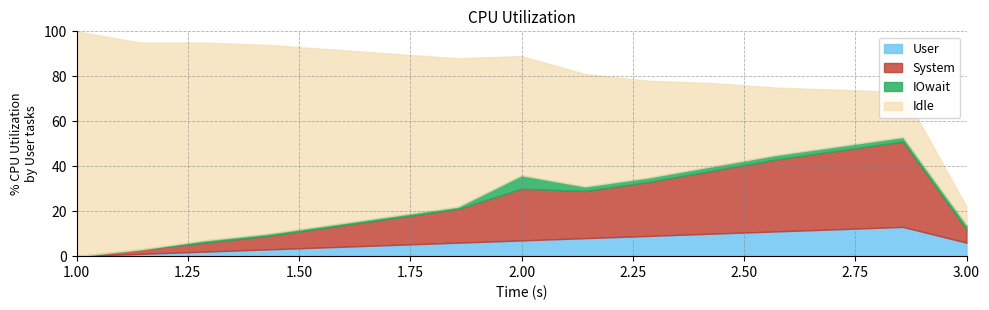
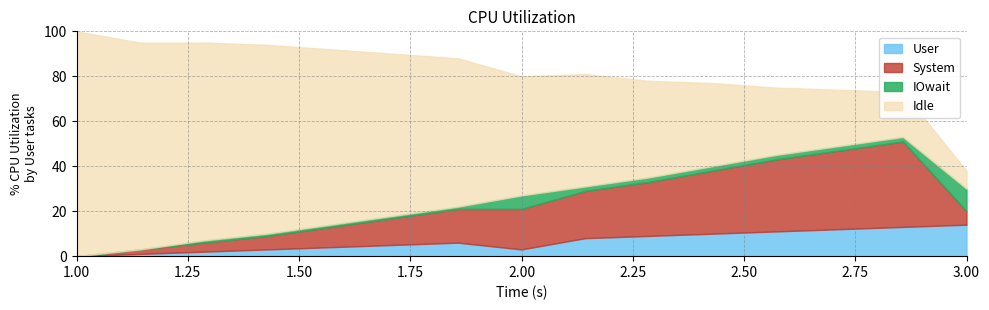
  {
    "User": {
-     "2.00": 7,
-     "3.00": 6
+     "2.00": 3,
+     "3.00": 14
    },
    "System": {
-     "2.00": 23,
+     "2.00": 18,
      "3.00": 6
    },
    "IOwait": {
      "2.00": 6,
-     "3.00": 2
+     "3.00": 10
    },
    "Idle": {
      "1.00": 100,
      "2.00": 53,
      "3.00": 8
    }
  }
